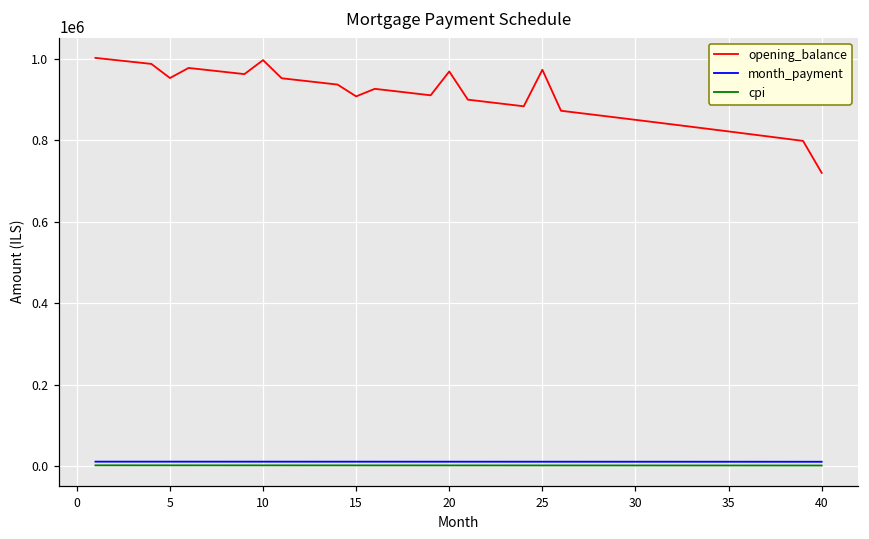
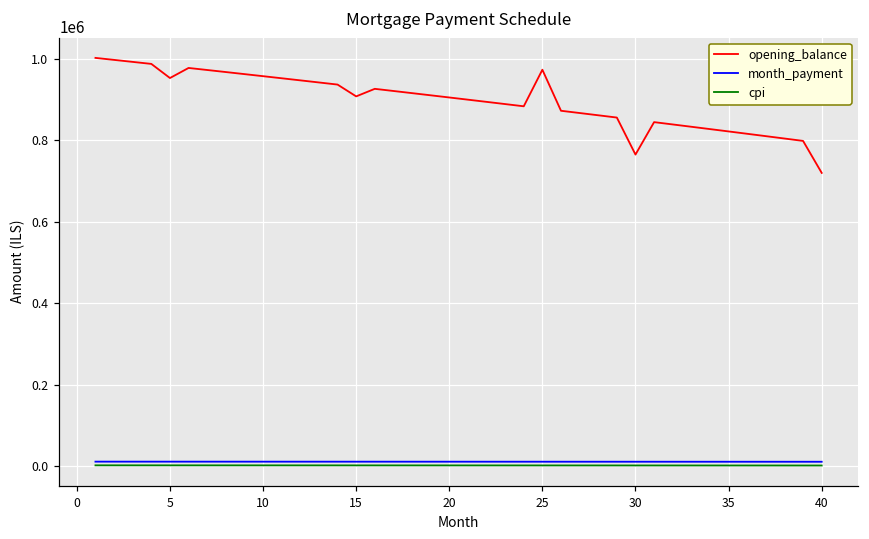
  {
    "opening_balance": {
      "5": 950000,
-     "10": 1000000,
+     "10": 960000,
      "15": 910000,
-     "20": 970000,
+     "20": 900000,
      "25": 970000,
-     "30": 850000,
+     "30": 760000,
      "35": 820000,
      "40": 720000
    },
    "month_payment": {
      "5": 10000,
      "10": 10000,
      "15": 10000,
      "20": 10000,
      "25": 10000,
      "30": 10000,
      "35": 10000,
      "40": 10000
    },
    "cpi": {
      "5": 0,
      "10": 0,
      "15": 0,
      "20": 0,
      "25": 0,
      "30": 0,
      "35": 0,
      "40": 0
    }
  }
